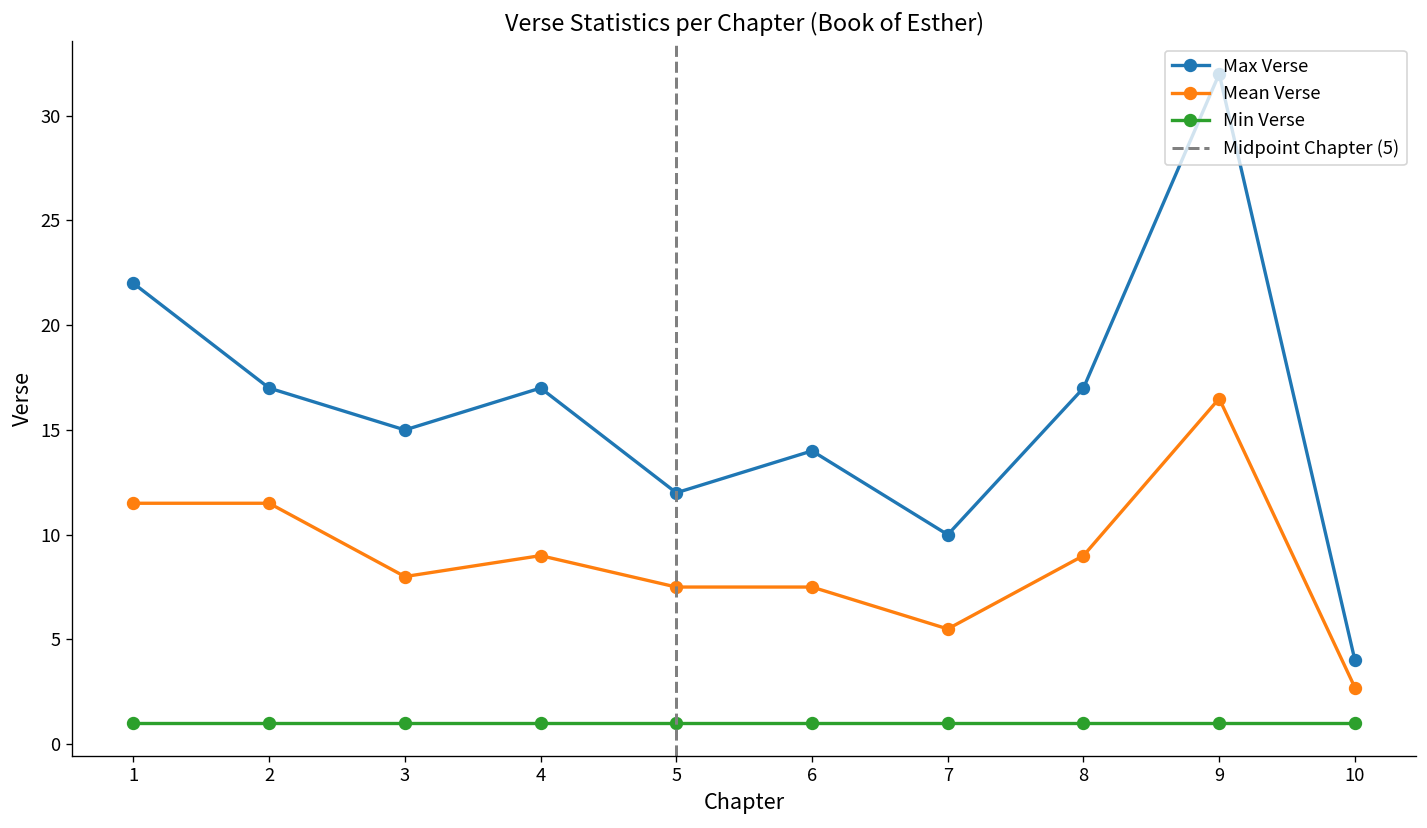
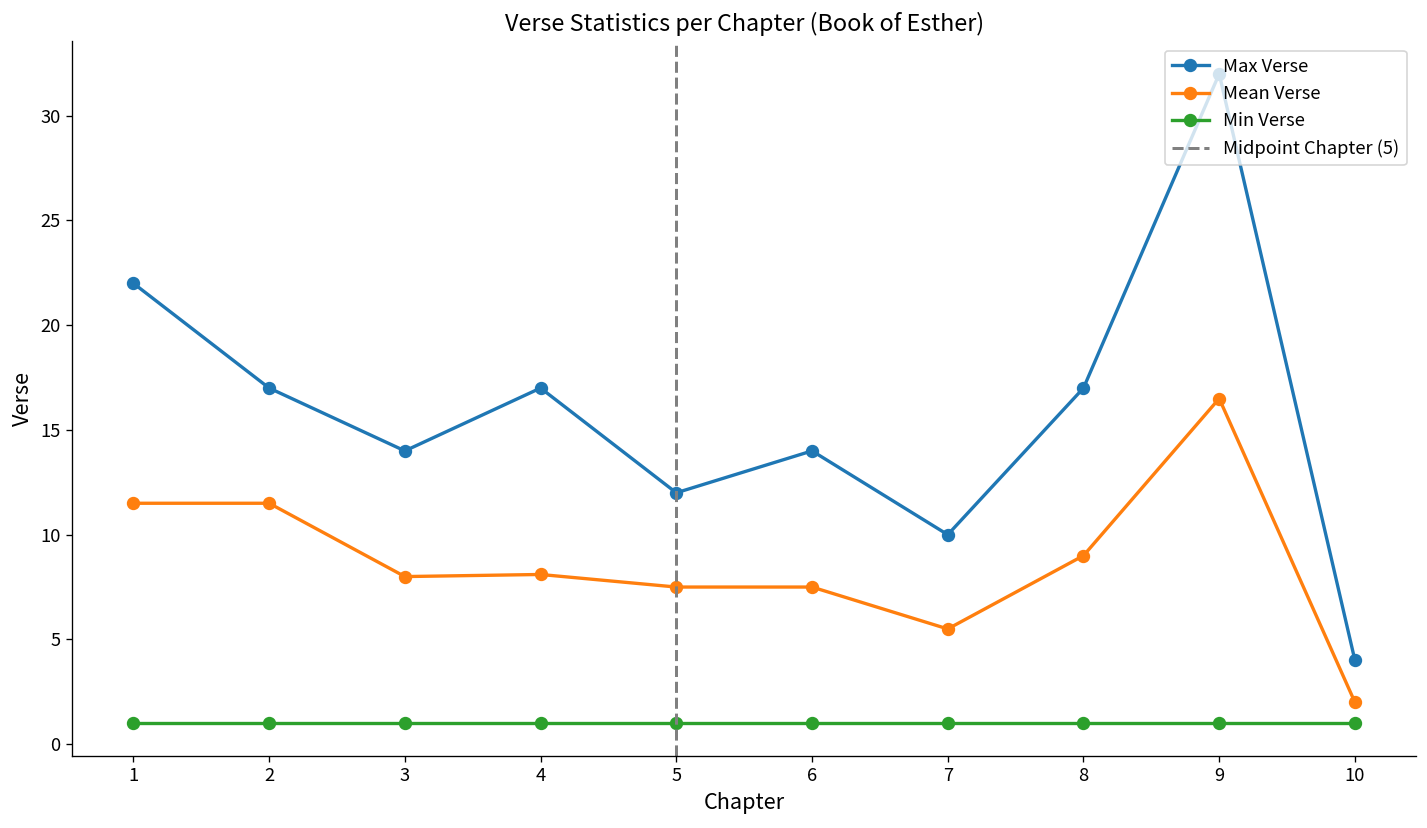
  {
    "Max Verse": {
      "1": 22,
      "2": 17,
-     "3": 15,
+     "3": 14,
      "4": 17,
      "5": 12,
      "6": 14,
      "7": 10,
      "8": 17,
      "10": 4
    },
    "Mean Verse": {
      "1": 11.5,
      "2": 11.5,
      "3": 8.0,
-     "4": 9.0,
+     "4": 8.1,
      "5": 7.5,
      "6": 7.5,
      "7": 5.5,
      "8": 9.0,
      "9": 16.5,
-     "10": 2.7
+     "10": 2.0
    },
    "Min Verse": {
      "1": 1.0,
      "2": 1.0,
      "3": 1.0,
      "4": 1.0,
      "5": 1.0,
      "6": 1.0,
      "7": 1.0,
      "8": 1.0,
      "9": 1.0,
      "10": 1.0
    }
  }
